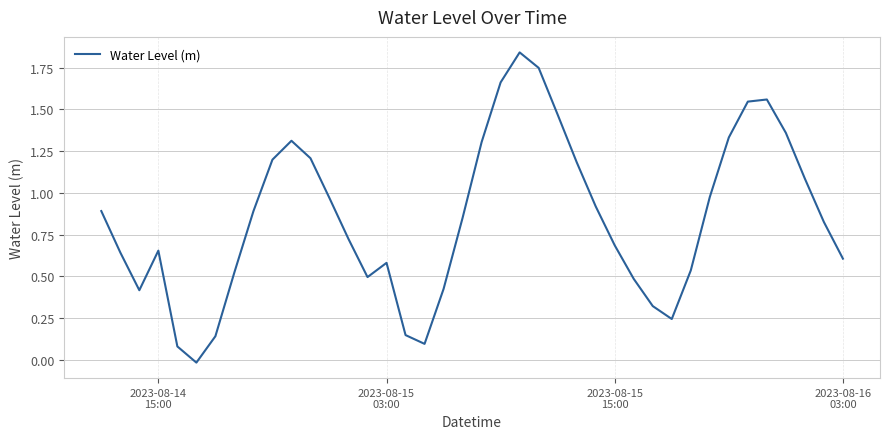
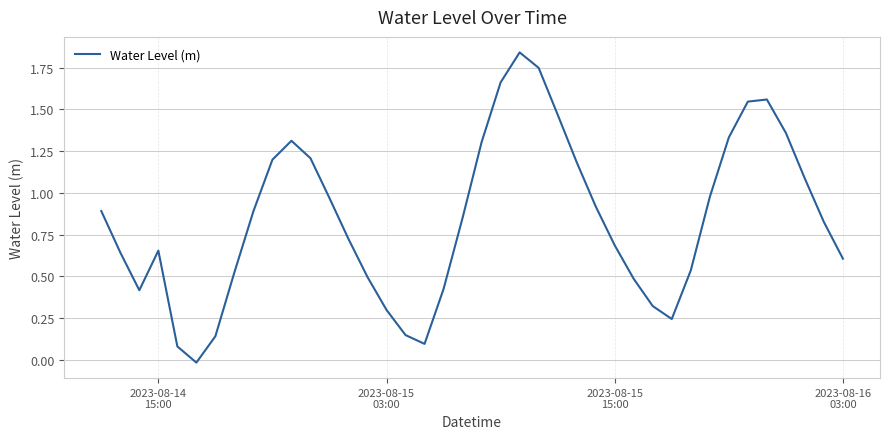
  {
    "2023-08-14 15:00": 0.65,
-   "2023-08-15 03:00": 0.58,
+   "2023-08-15 03:00": 0.30,
    "2023-08-15 15:00": 0.69,
    "2023-08-16 03:00": 0.61
  }
